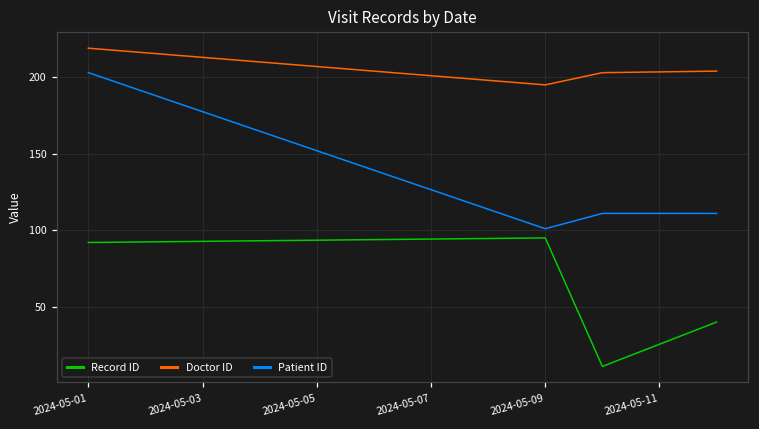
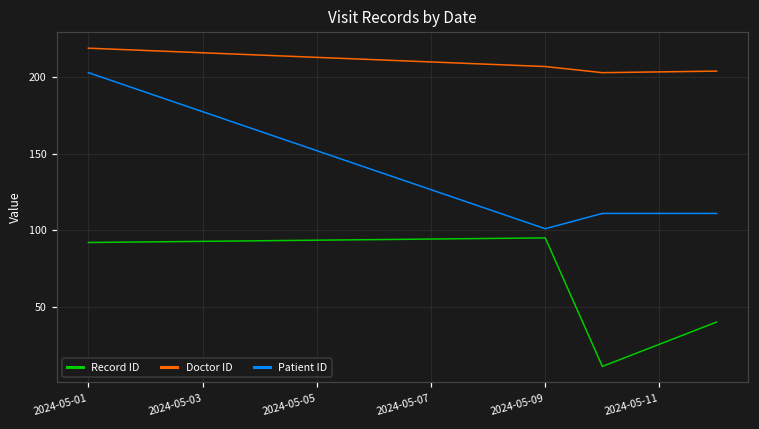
  {
    "Record ID": {
      "2024-05-01": 92,
      "2024-05-09": 95
    },
    "Doctor ID": {
      "2024-05-01": 219,
-     "2024-05-09": 195
+     "2024-05-09": 207
    },
    "Patient ID": {
      "2024-05-01": 203,
      "2024-05-09": 101
    }
  }
